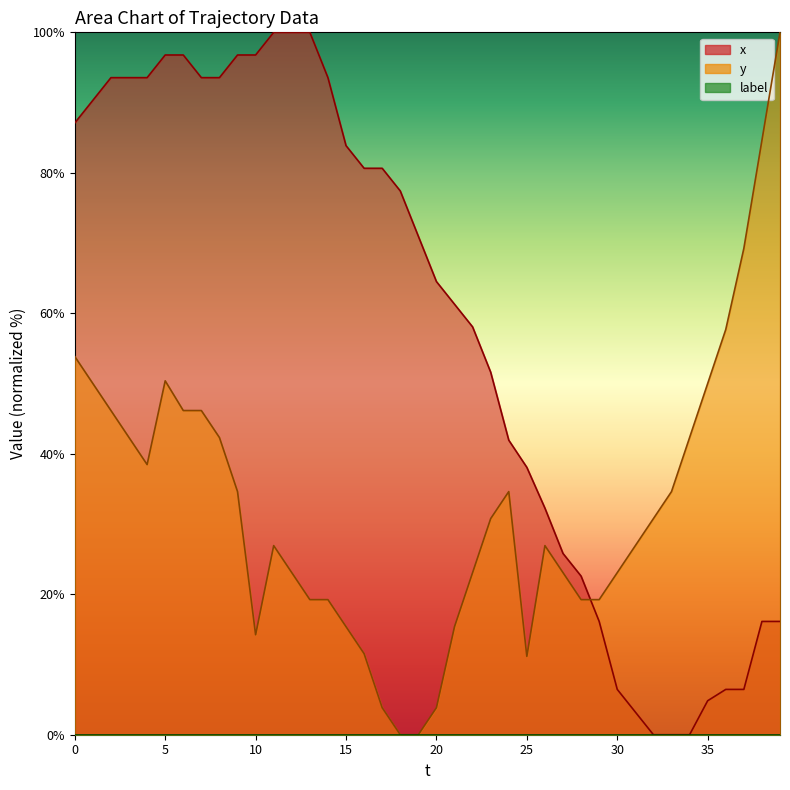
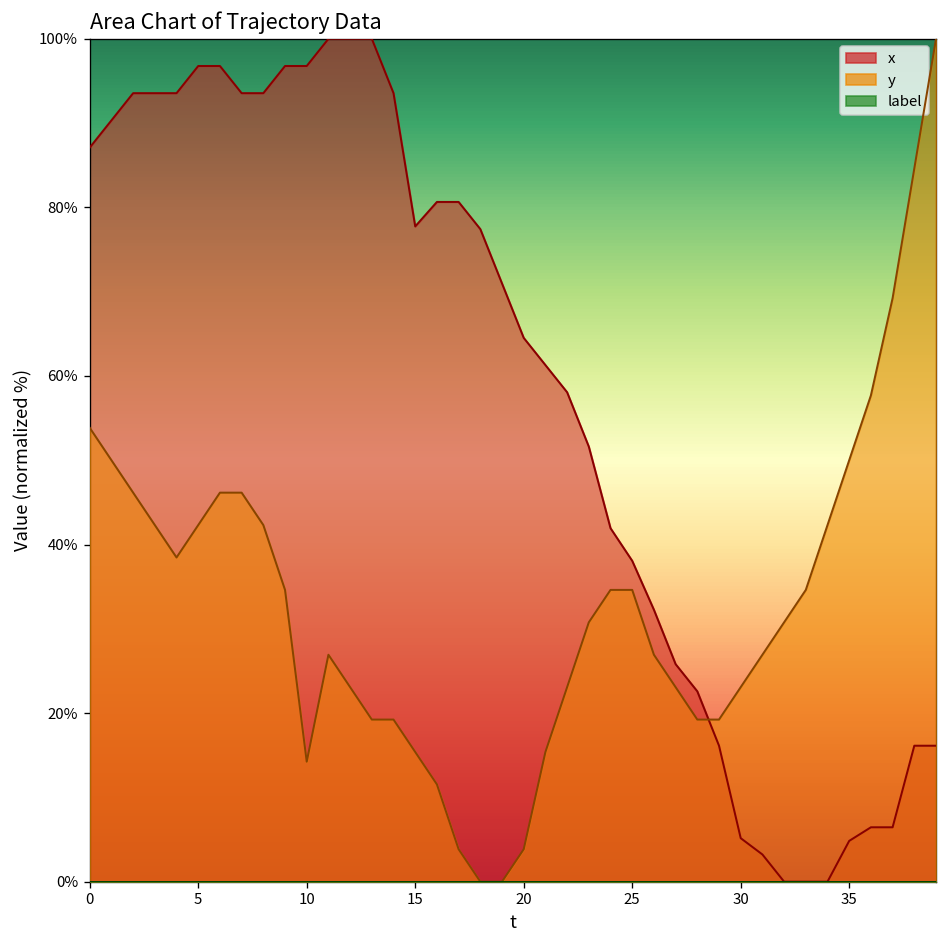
  {
    "x": {
      "0": "87%",
      "5": "97%",
      "10": "97%",
-     "15": "84%",
+     "15": "78%",
      "20": "65%",
      "25": "38%",
-     "30": "6%",
+     "30": "5%",
      "35": "5%"
    },
    "y": {
      "0": "54%",
-     "5": "50%",
+     "5": "42%",
      "10": "14%",
      "15": "15%",
      "20": "4%",
-     "25": "11%",
+     "25": "35%",
      "30": "23%",
      "35": "50%"
    },
    "label": {
      "0": "0%",
      "5": "0%",
      "10": "0%",
      "15": "0%",
      "20": "0%",
      "25": "0%",
      "30": "0%",
      "35": "0%"
    }
  }
